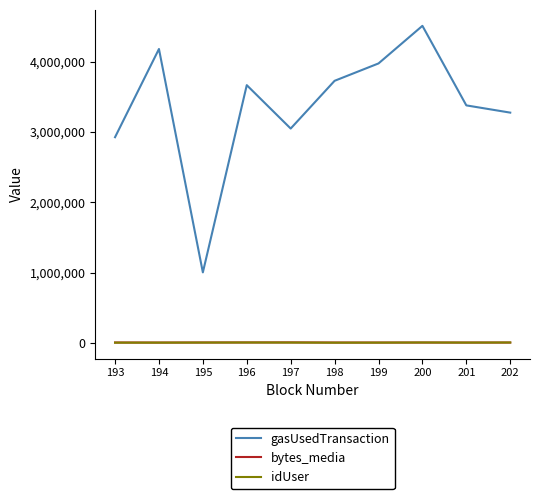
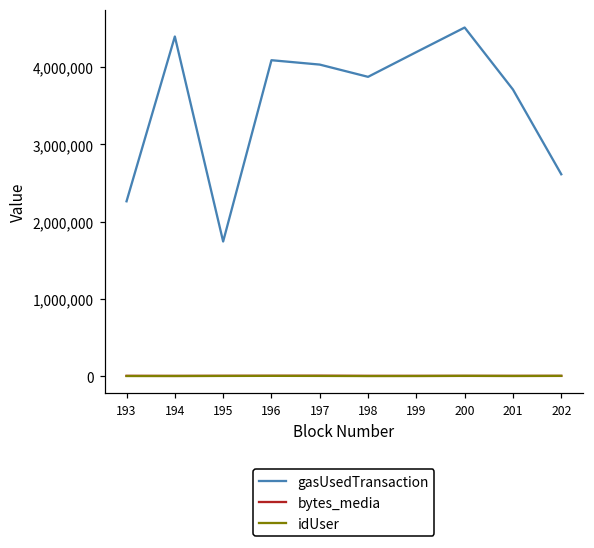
  {
    "gasUsedTransaction": {
-     "193": "2,900,000",
-     "194": "4,200,000",
-     "195": "1,000,000",
-     "196": "3,700,000",
-     "197": "3,100,000",
-     "198": "3,700,000",
-     "199": "4,000,000",
+     "193": "2,300,000",
+     "194": "4,400,000",
+     "195": "1,700,000",
+     "196": "4,100,000",
+     "197": "4,000,000",
+     "198": "3,900,000",
+     "199": "4,200,000",
      "200": "4,500,000",
-     "201": "3,400,000",
-     "202": "3,300,000"
+     "201": "3,700,000",
+     "202": "2,600,000"
    }
  }
